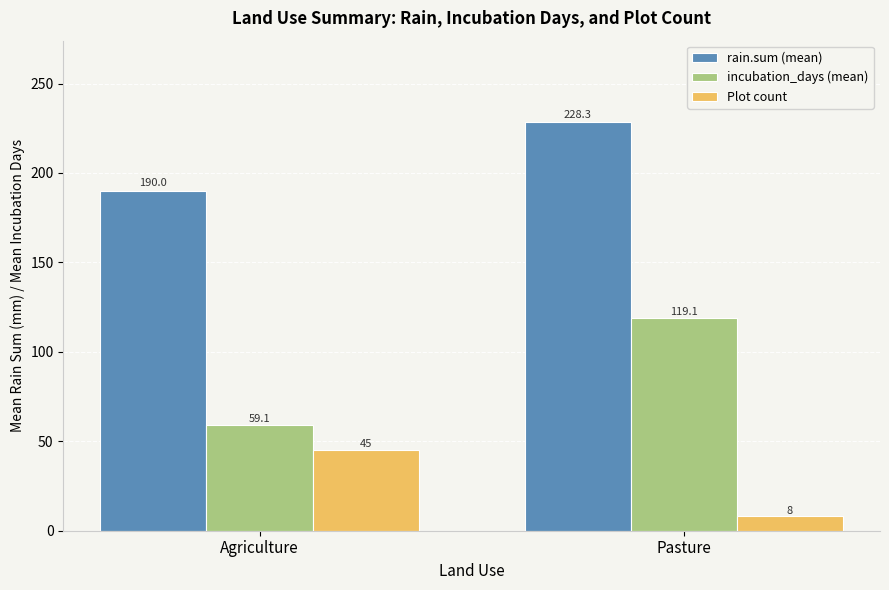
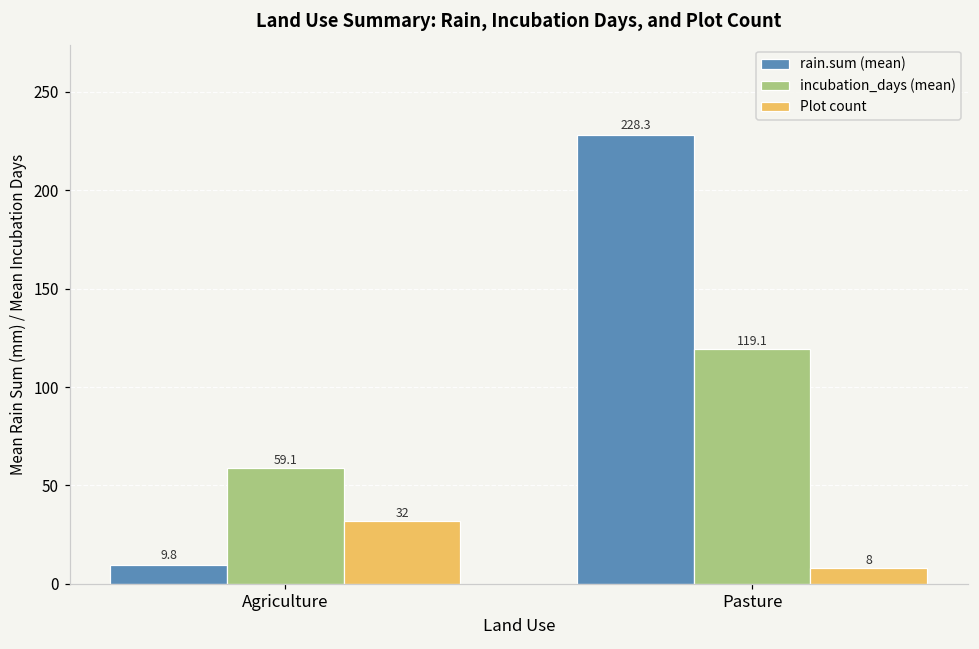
  {
    "rain.sum (mean)": {
-     "Agriculture": 190.0,
+     "Agriculture": 9.8,
      "Pasture": 228.3
    },
    "incubation_days (mean)": {
      "Agriculture": 59.1,
      "Pasture": 119.1
    },
    "Plot count": {
-     "Agriculture": 45,
+     "Agriculture": 32,
      "Pasture": 8
    }
  }
